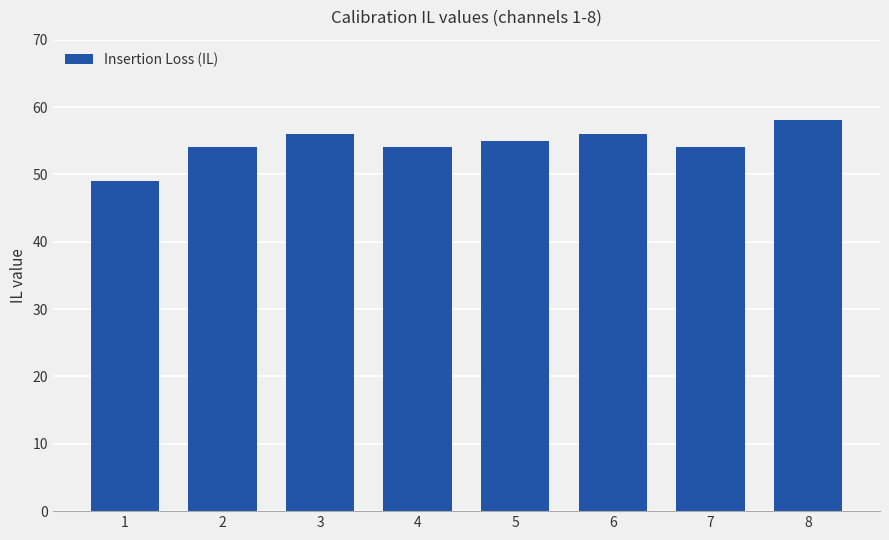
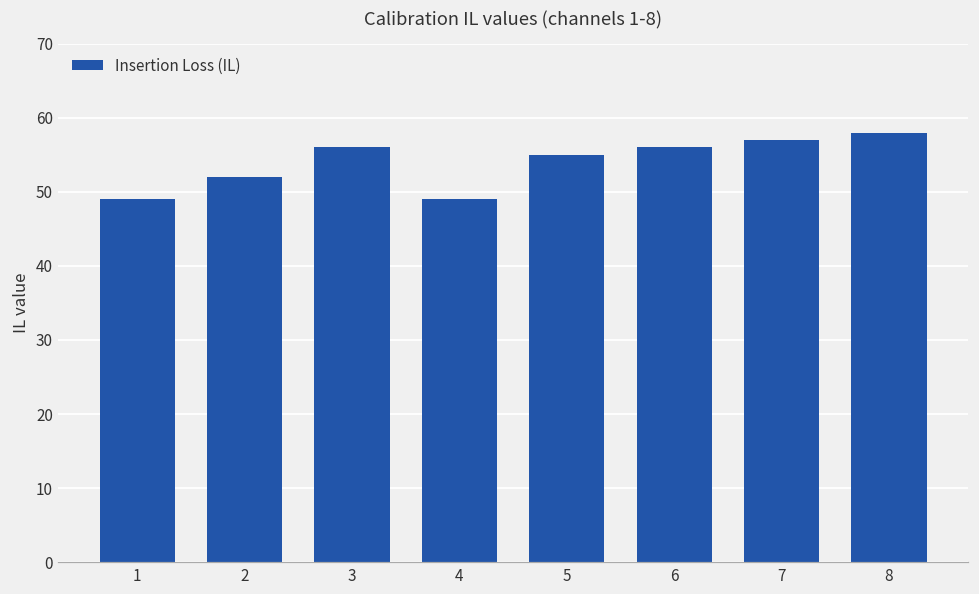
  {
    "1": 49,
-   "2": 54,
+   "2": 52,
    "3": 56,
-   "4": 54,
+   "4": 49,
    "5": 55,
    "6": 56,
-   "7": 54,
+   "7": 57,
    "8": 58
  }
